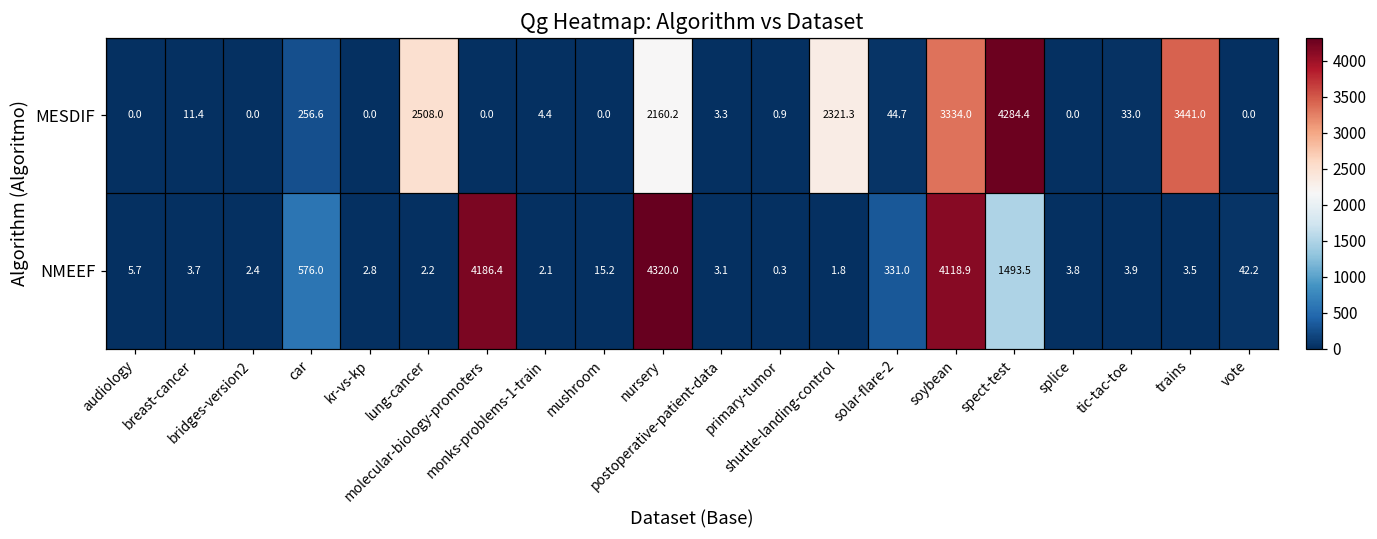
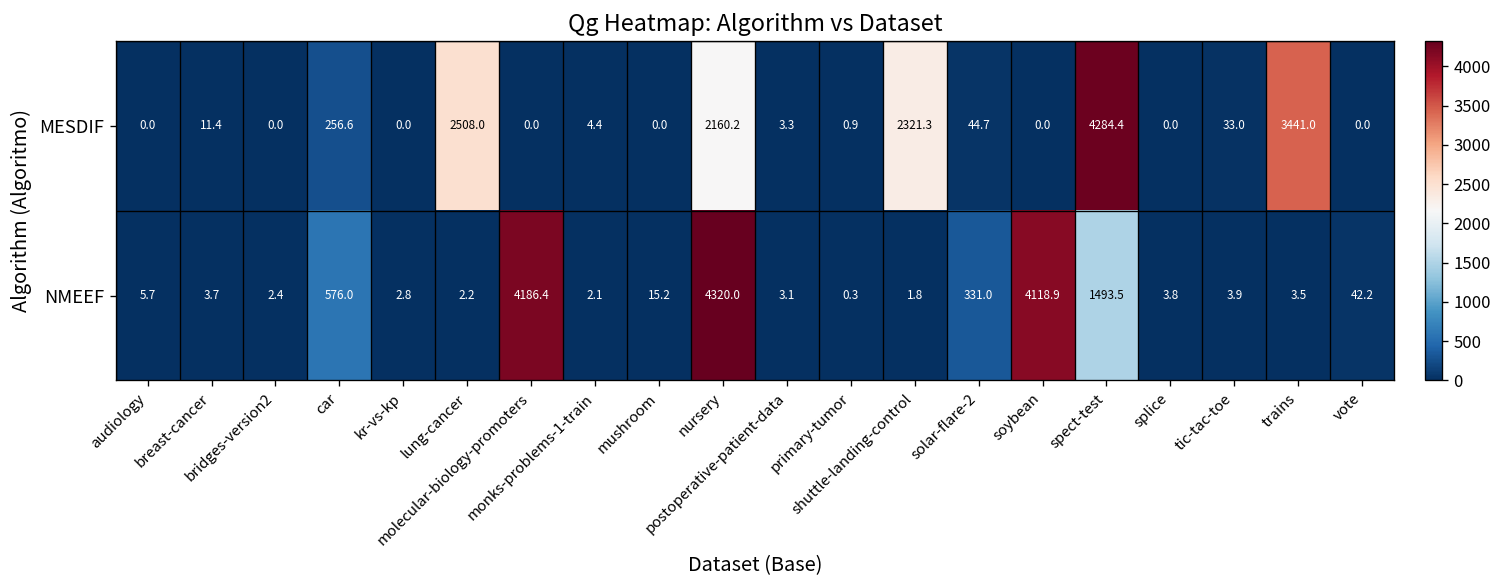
  {
    "MESDIF": {
      "audiology": 0.0,
      "breast-cancer": 11.4,
      "bridges-version2": 0.0,
      "car": 256.6,
      "kr-vs-kp": 0.0,
      "lung-cancer": 2508.0,
      "molecular-biology-promoters": 0.0,
      "monks-problems-1-train": 4.4,
      "mushroom": 0.0,
      "nursery": 2160.2,
      "postoperative-patient-data": 3.3,
      "primary-tumor": 0.9,
      "shuttle-landing-control": 2321.3,
      "solar-flare-2": 44.7,
-     "soybean": 3334.0,
+     "soybean": 0.0,
      "spect-test": 4284.4,
      "splice": 0.0,
      "tic-tac-toe": 33.0,
      "trains": 3441.0,
      "vote": 0.0
    },
    "NMEEF": {
      "audiology": 5.7,
      "breast-cancer": 3.7,
      "bridges-version2": 2.4,
      "car": 576.0,
      "kr-vs-kp": 2.8,
      "lung-cancer": 2.2,
      "molecular-biology-promoters": 4186.4,
      "monks-problems-1-train": 2.1,
      "mushroom": 15.2,
      "nursery": 4320.0,
      "postoperative-patient-data": 3.1,
      "primary-tumor": 0.3,
      "shuttle-landing-control": 1.8,
      "solar-flare-2": 331.0,
      "soybean": 4118.9,
      "spect-test": 1493.5,
      "splice": 3.8,
      "tic-tac-toe": 3.9,
      "trains": 3.5,
      "vote": 42.2
    }
  }
